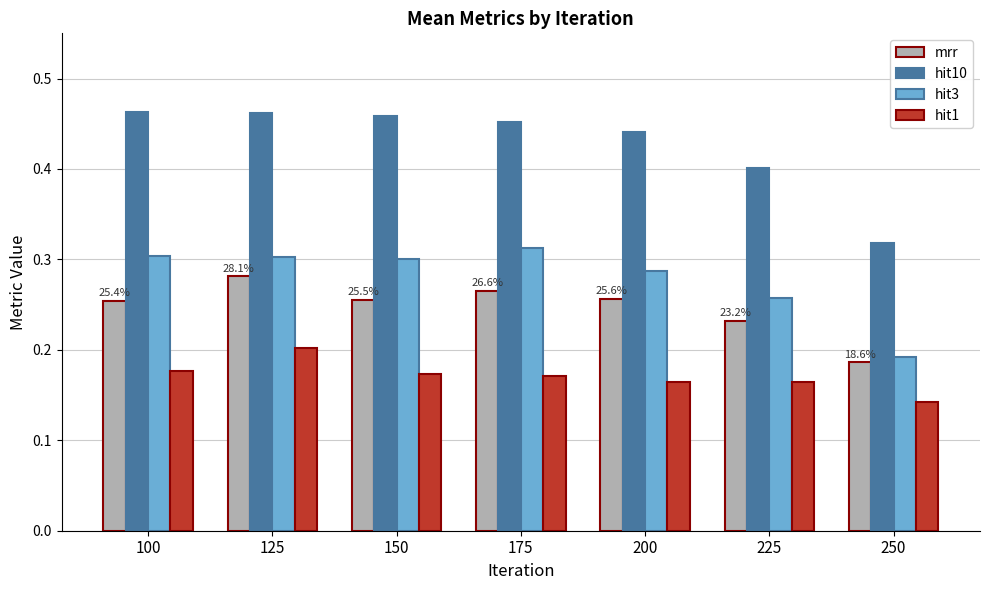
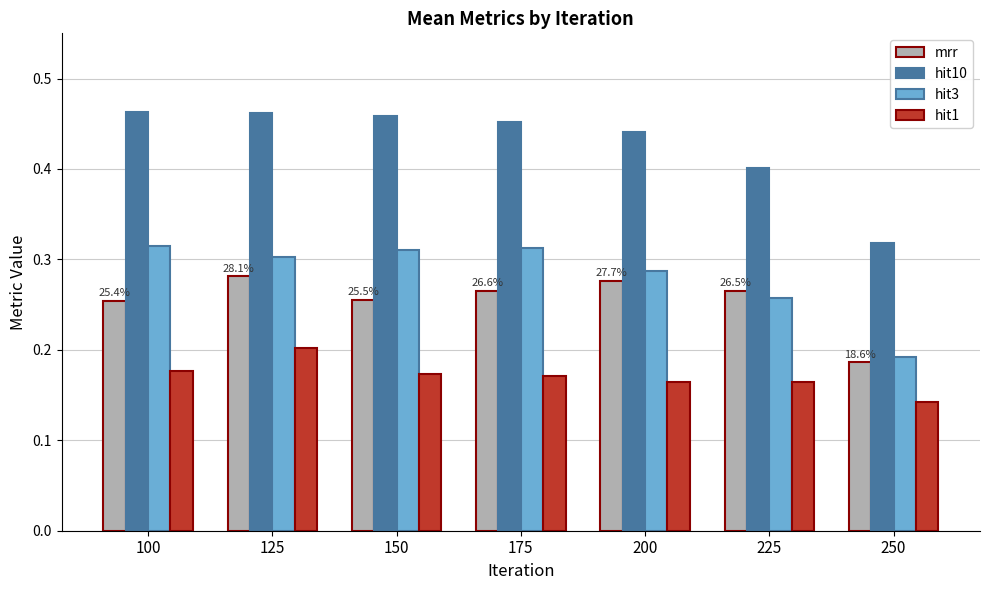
  {
    "mrr": {
      "100": "25.4%",
      "125": "28.1%",
      "150": "25.5%",
      "175": "26.6%",
-     "200": "25.6%",
-     "225": "23.2%",
+     "200": "27.7%",
+     "225": "26.5%",
      "250": "18.6%"
    },
    "hit10": {
      "100": "0.46",
      "125": "0.46",
      "150": "0.46",
      "175": "0.45",
      "200": "0.44",
      "225": "0.40",
      "250": "0.32"
    },
    "hit3": {
-     "100": "0.30",
+     "100": "0.31",
      "125": "0.30",
-     "150": "0.30",
+     "150": "0.31",
      "175": "0.31",
      "200": "0.29",
      "225": "0.26",
      "250": "0.19"
    },
    "hit1": {
      "100": "0.18",
      "125": "0.20",
      "150": "0.17",
      "175": "0.17",
      "200": "0.16",
      "225": "0.16",
      "250": "0.14"
    }
  }
